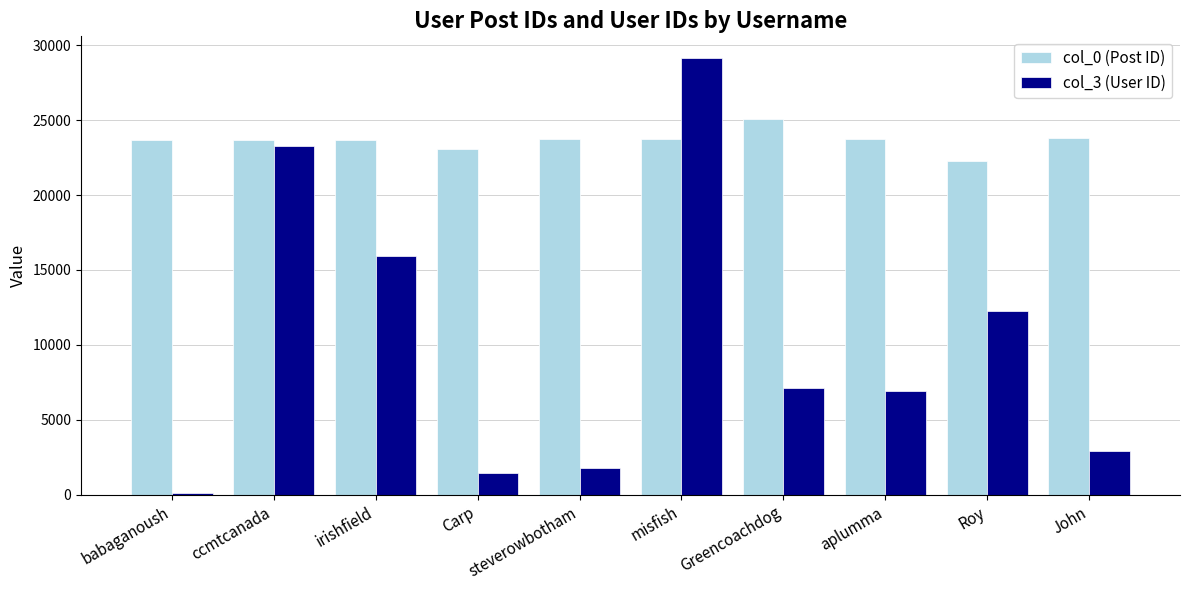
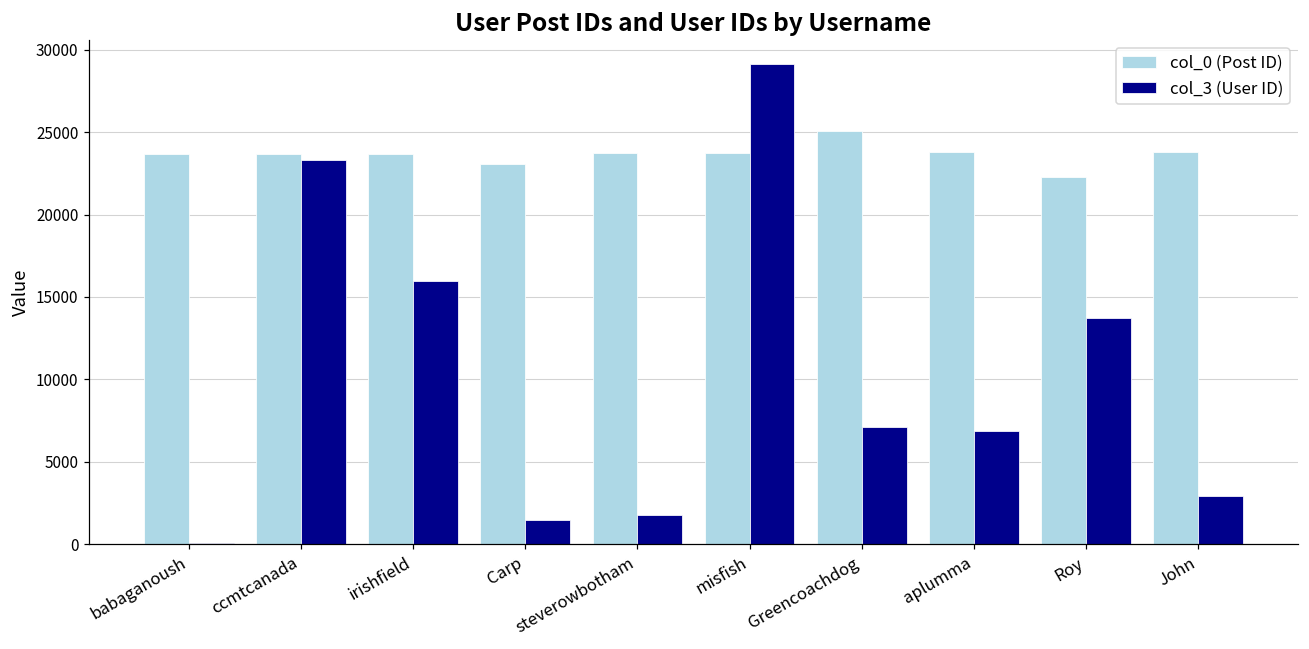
  {
    "col_0 (Post ID)": {
      "babaganoush": 23700,
      "ccmtcanada": 23700,
      "irishfield": 23700,
      "Carp": 23100,
      "steverowbotham": 23700,
      "misfish": 23800,
      "Greencoachdog": 25100,
      "aplumma": 23800,
      "Roy": 22300,
      "John": 23800
    },
    "col_3 (User ID)": {
      "ccmtcanada": 23300,
      "irishfield": 16000,
      "Carp": 1500,
      "steverowbotham": 1800,
      "misfish": 29100,
      "Greencoachdog": 7100,
      "aplumma": 6900,
-     "Roy": 12200,
+     "Roy": 13700,
      "John": 3000
    }
  }
